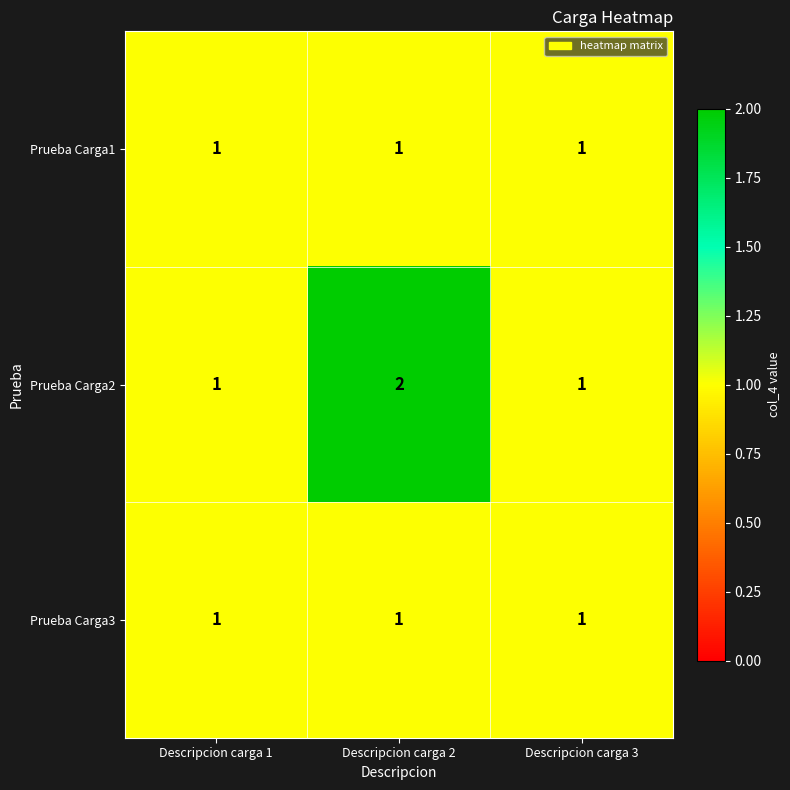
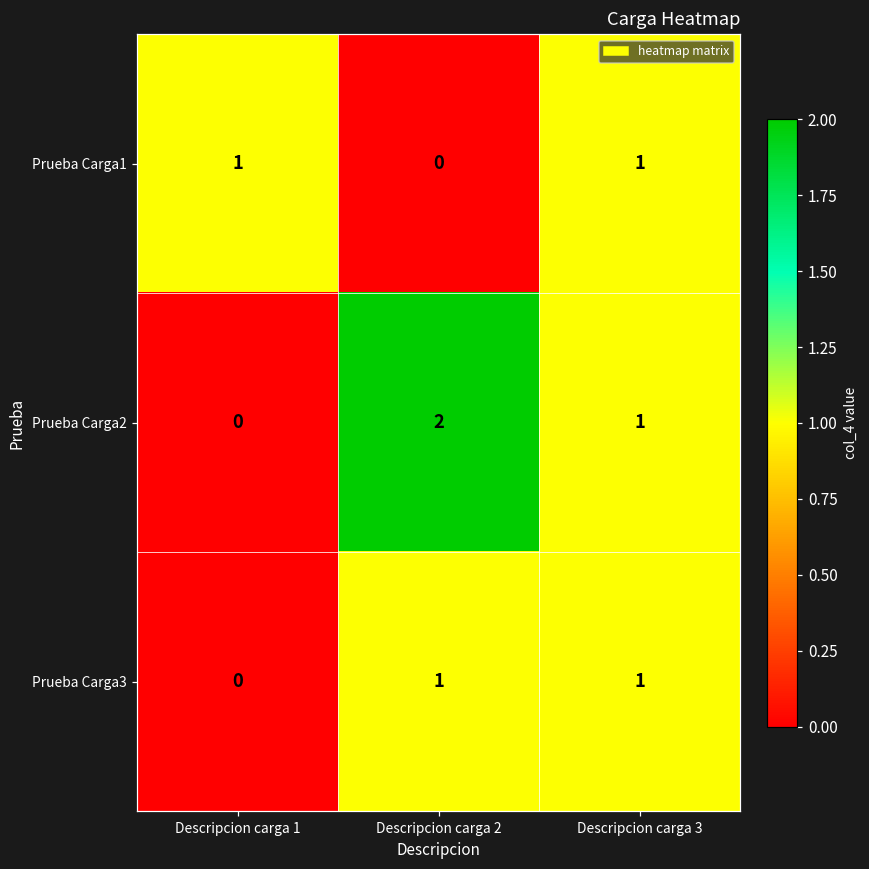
  {
    "Prueba Carga1": {
      "Descripcion carga 1": 1,
-     "Descripcion carga 2": 1,
+     "Descripcion carga 2": 0,
      "Descripcion carga 3": 1
    },
    "Prueba Carga2": {
-     "Descripcion carga 1": 1,
+     "Descripcion carga 1": 0,
      "Descripcion carga 2": 2,
      "Descripcion carga 3": 1
    },
    "Prueba Carga3": {
-     "Descripcion carga 1": 1,
+     "Descripcion carga 1": 0,
      "Descripcion carga 2": 1,
      "Descripcion carga 3": 1
    }
  }
